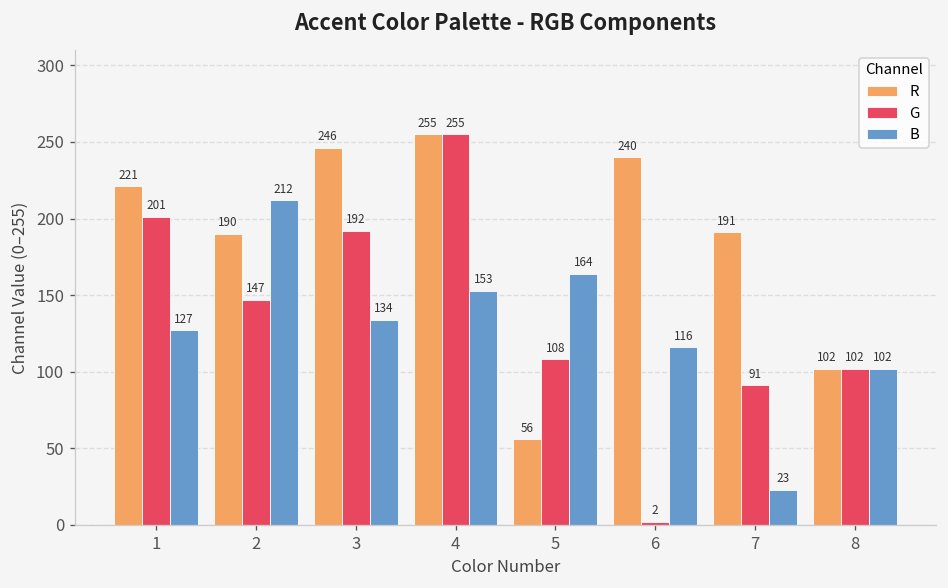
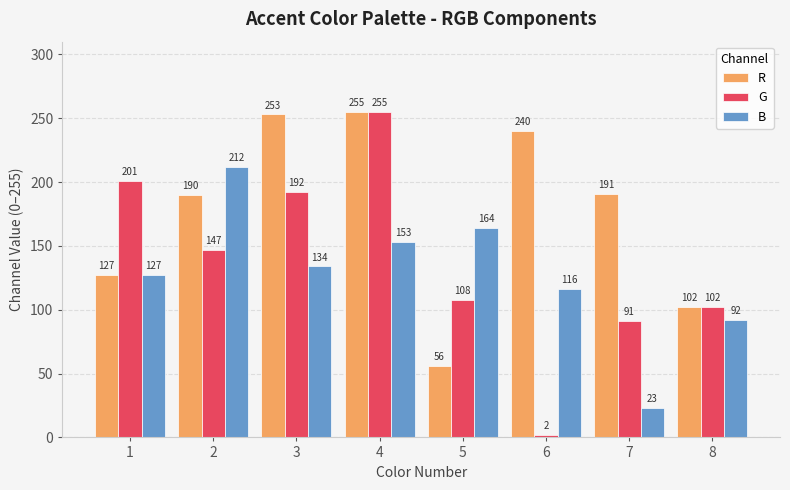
  {
    "R": {
-     "1": 221,
+     "1": 127,
      "2": 190,
-     "3": 246,
+     "3": 253,
      "4": 255,
      "5": 56,
      "6": 240,
      "7": 191,
      "8": 102
    },
    "G": {
      "1": 201,
      "2": 147,
      "3": 192,
      "4": 255,
      "5": 108,
      "6": 2,
      "7": 91,
      "8": 102
    },
    "B": {
      "1": 127,
      "2": 212,
      "3": 134,
      "4": 153,
      "5": 164,
      "6": 116,
      "7": 23,
-     "8": 102
+     "8": 92
    }
  }
